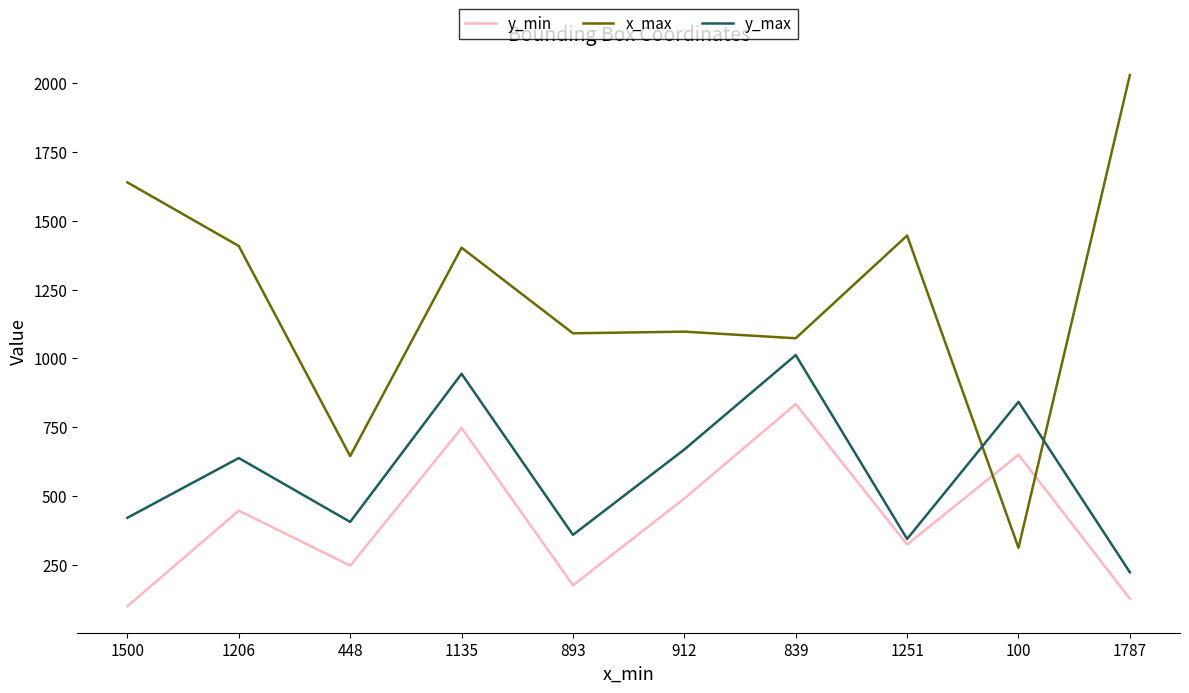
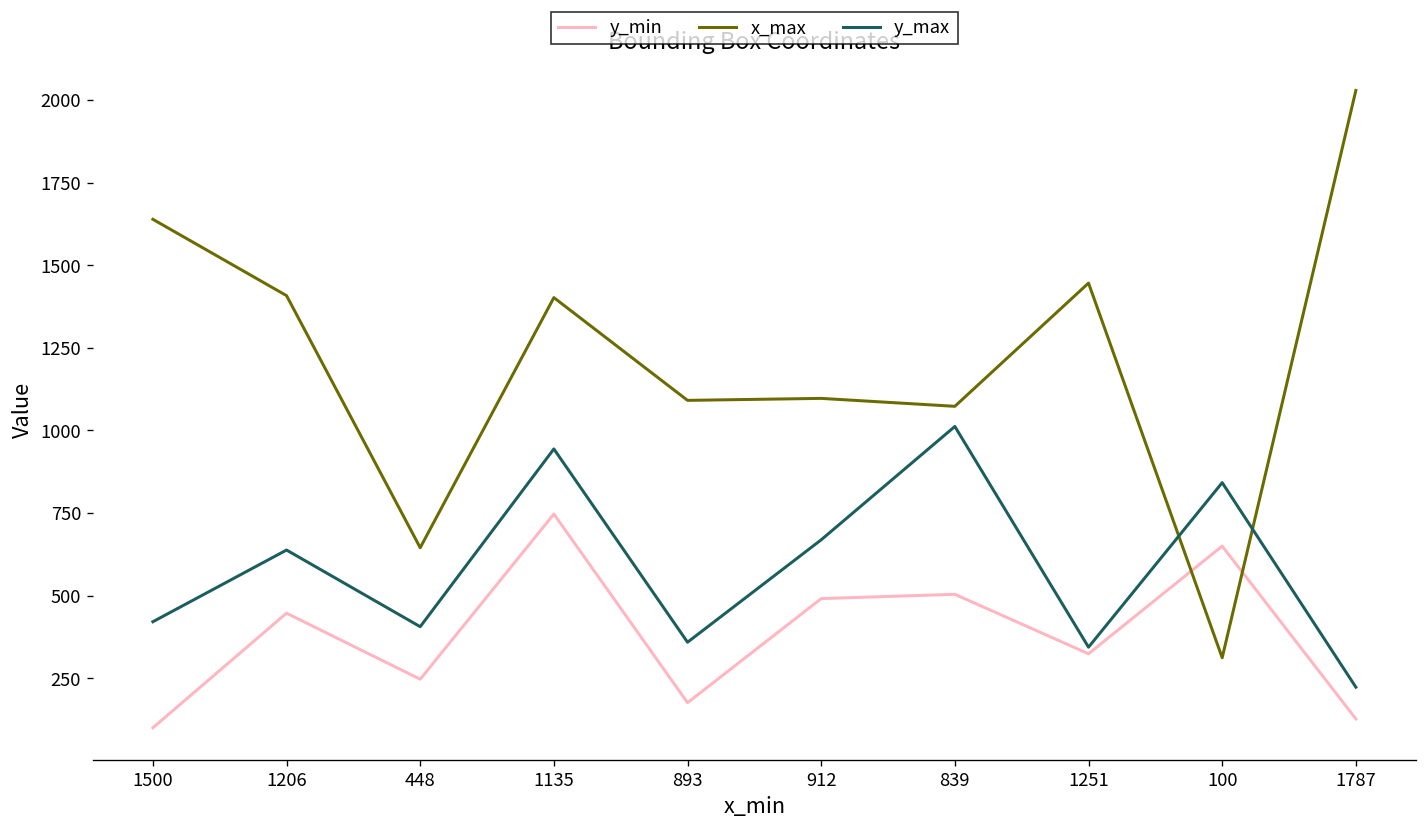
  {
    "y_min": {
      "1500": 100,
      "1206": 450,
      "448": 250,
      "1135": 750,
      "893": 180,
      "912": 490,
-     "839": 830,
+     "839": 500,
      "1251": 320,
      "100": 650,
      "1787": 130
    },
    "x_max": {
      "1500": 1640,
      "1206": 1410,
      "448": 650,
      "1135": 1400,
      "893": 1090,
      "912": 1100,
      "839": 1070,
      "1251": 1450,
      "100": 310,
      "1787": 2030
    },
    "y_max": {
      "1500": 420,
      "1206": 640,
      "448": 410,
      "1135": 940,
      "893": 360,
      "912": 670,
      "839": 1010,
      "1251": 340,
      "100": 840,
      "1787": 220
    }
  }
